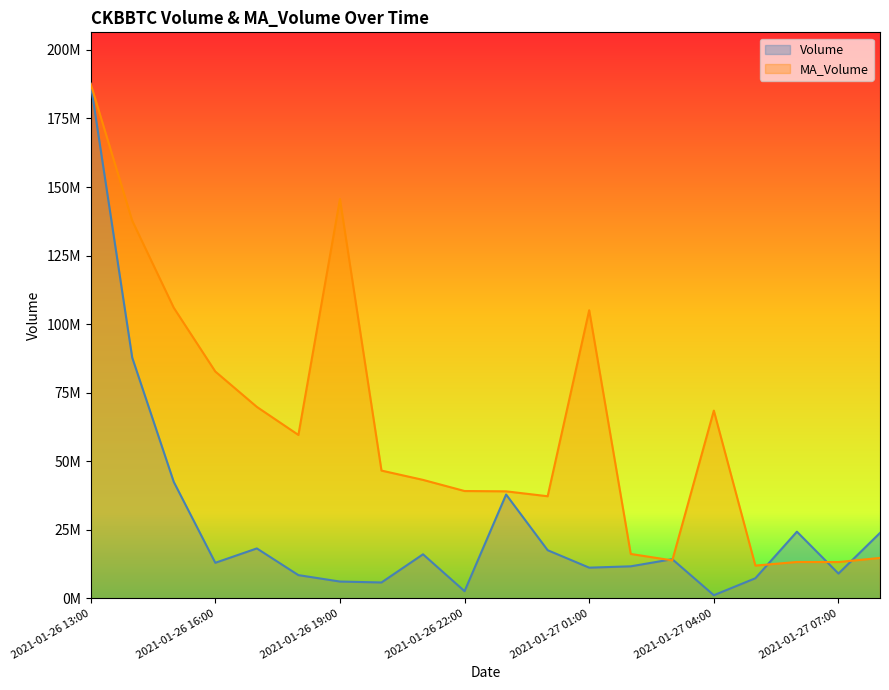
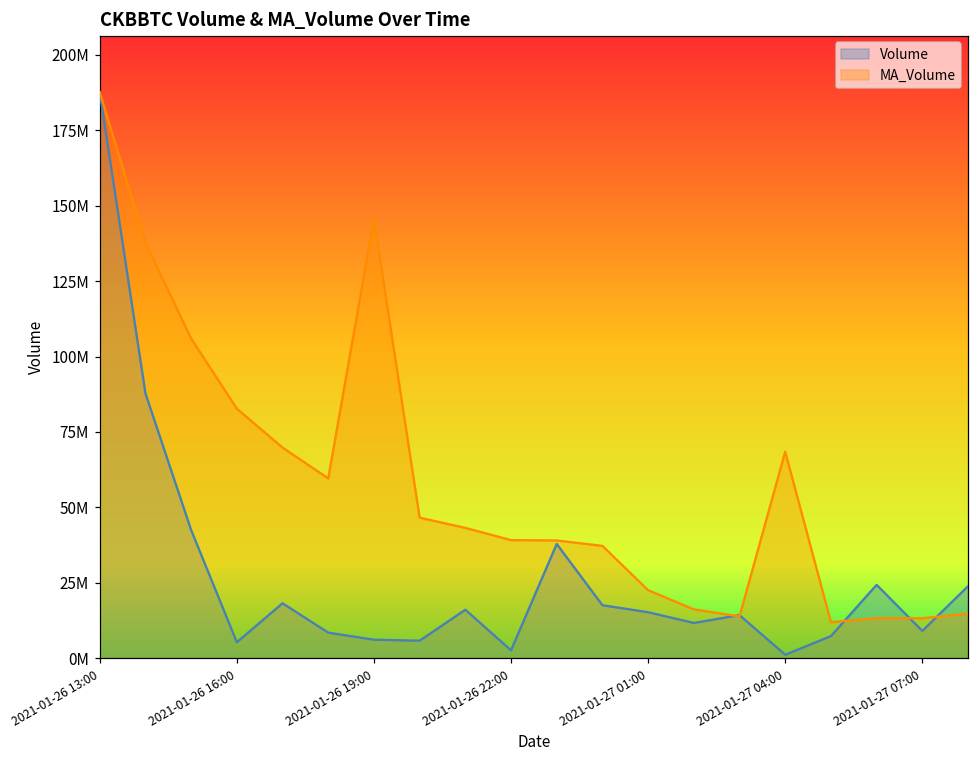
  {
    "Volume": {
-     "2021-01-26 16:00": 13000000,
+     "2021-01-26 16:00": 5000000,
      "2021-01-26 19:00": 6000000,
      "2021-01-26 22:00": 3000000,
-     "2021-01-27 01:00": 11000000,
+     "2021-01-27 01:00": 15000000,
      "2021-01-27 04:00": 1000000,
      "2021-01-27 07:00": 9000000
    },
    "MA_Volume": {
      "2021-01-26 16:00": 83000000,
      "2021-01-26 19:00": 146000000,
      "2021-01-26 22:00": 39000000,
-     "2021-01-27 01:00": 105000000,
+     "2021-01-27 01:00": 23000000,
      "2021-01-27 04:00": 68000000,
      "2021-01-27 07:00": 13000000
    }
  }
